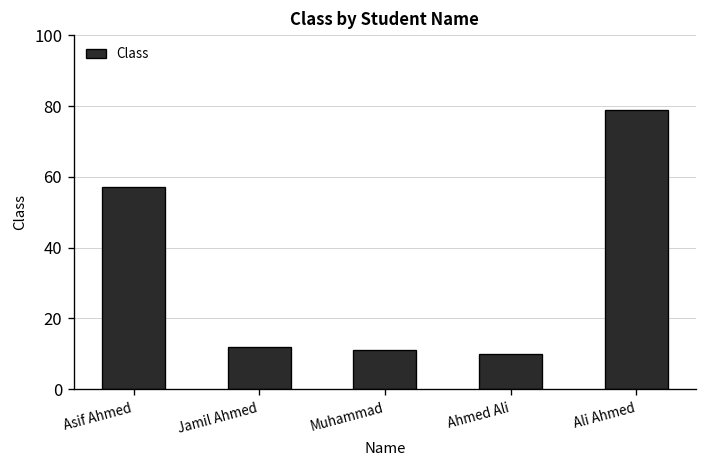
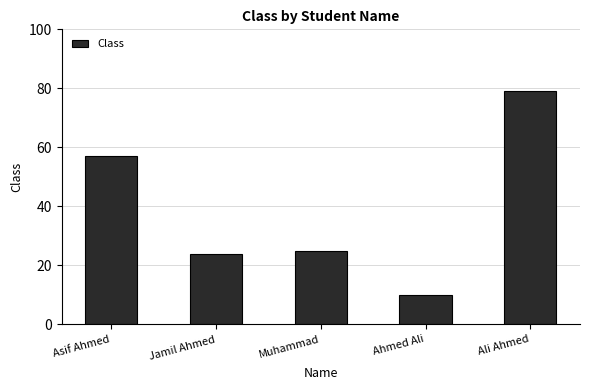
  {
    "Asif Ahmed": 57,
-   "Jamil Ahmed": 12,
-   "Muhammad": 11,
+   "Jamil Ahmed": 24,
+   "Muhammad": 25,
    "Ahmed Ali": 10,
    "Ali Ahmed": 79
  }
